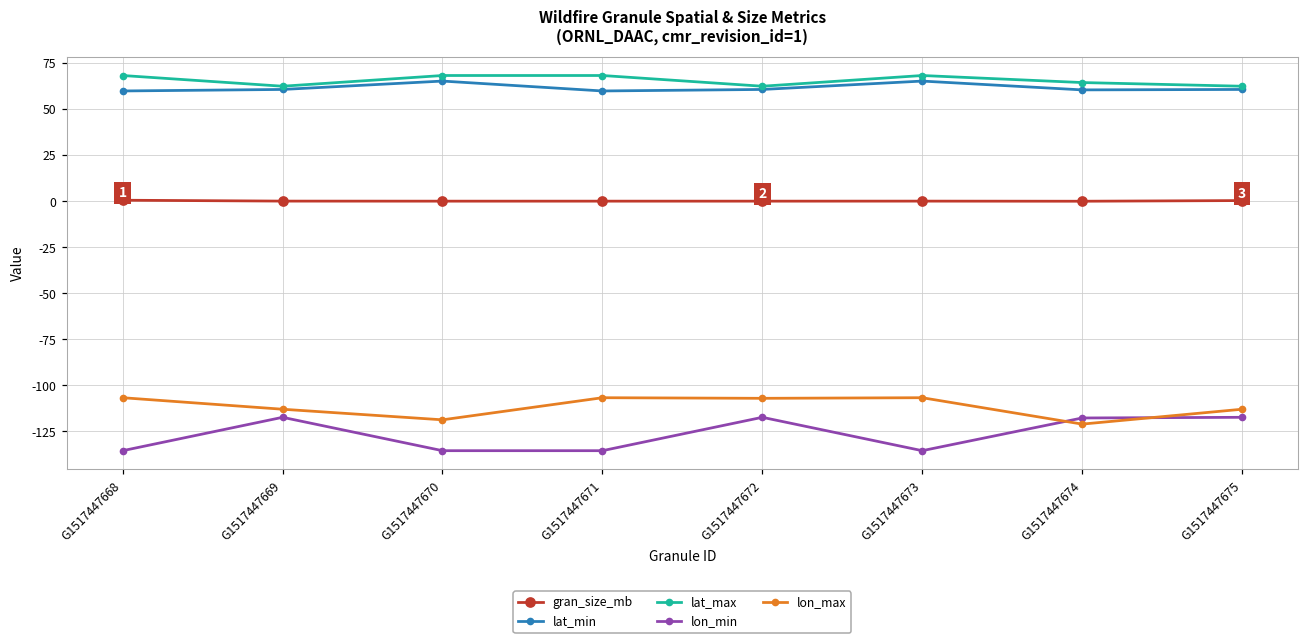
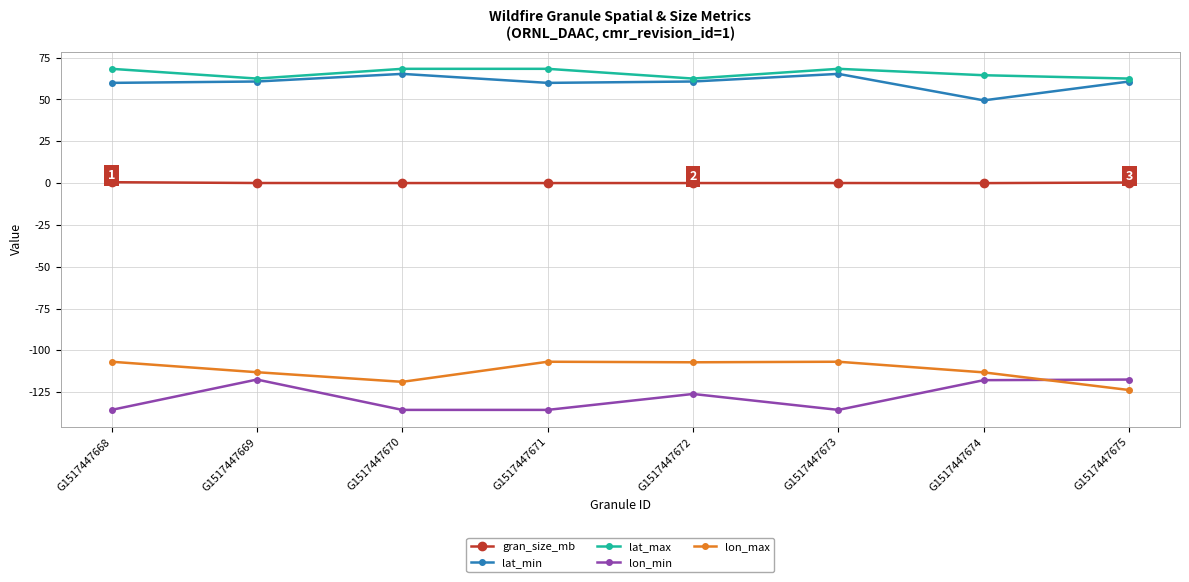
  {
    "gran_size_mb": {
      "G1517447669": 0,
      "G1517447670": 0,
      "G1517447671": 0,
      "G1517447673": 0,
      "G1517447674": 0
    },
    "lat_min": {
      "G1517447668": 60,
      "G1517447669": 61,
      "G1517447670": 65,
      "G1517447671": 60,
      "G1517447672": 61,
      "G1517447673": 65,
-     "G1517447674": 61,
+     "G1517447674": 49,
      "G1517447675": 61
    },
    "lat_max": {
      "G1517447668": 68,
      "G1517447669": 63,
      "G1517447670": 68,
      "G1517447671": 68,
      "G1517447672": 63,
      "G1517447673": 68,
      "G1517447674": 64,
      "G1517447675": 63
    },
    "lon_min": {
      "G1517447668": -136,
      "G1517447669": -117,
      "G1517447670": -136,
      "G1517447671": -136,
-     "G1517447672": -117,
+     "G1517447672": -126,
      "G1517447673": -136,
      "G1517447674": -118,
      "G1517447675": -117
    },
    "lon_max": {
      "G1517447668": -107,
      "G1517447669": -113,
      "G1517447670": -119,
      "G1517447671": -107,
      "G1517447672": -107,
      "G1517447673": -107,
-     "G1517447674": -121,
-     "G1517447675": -113
+     "G1517447674": -113,
+     "G1517447675": -124
    }
  }
